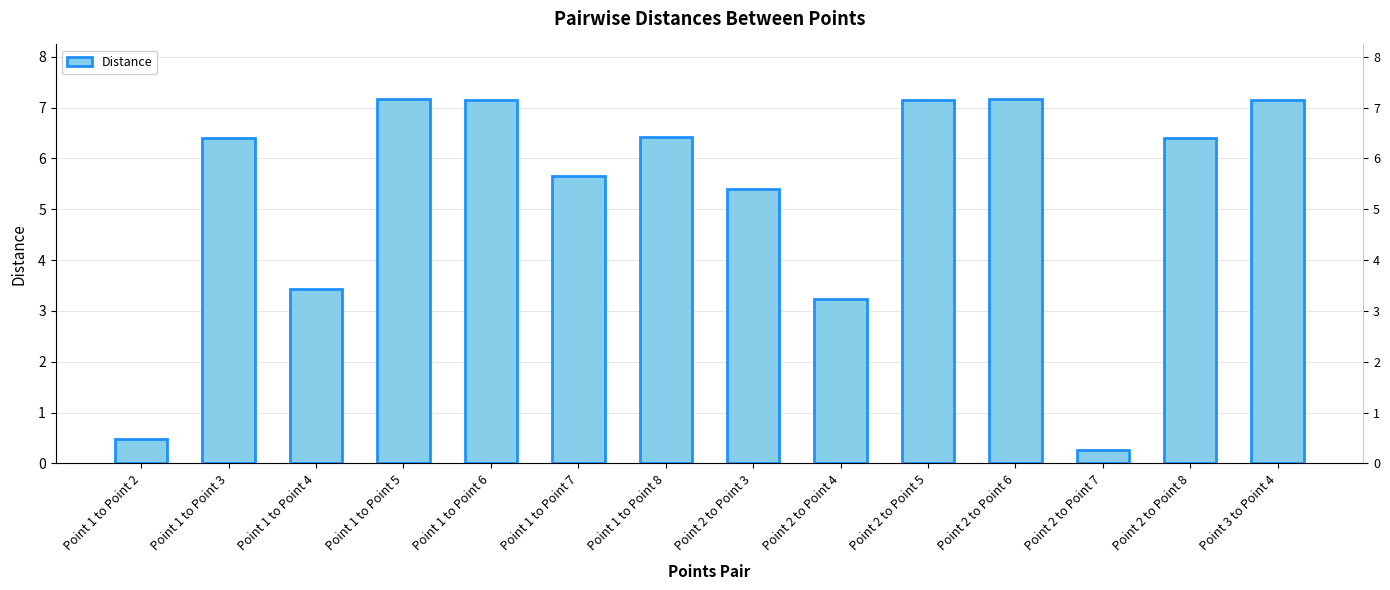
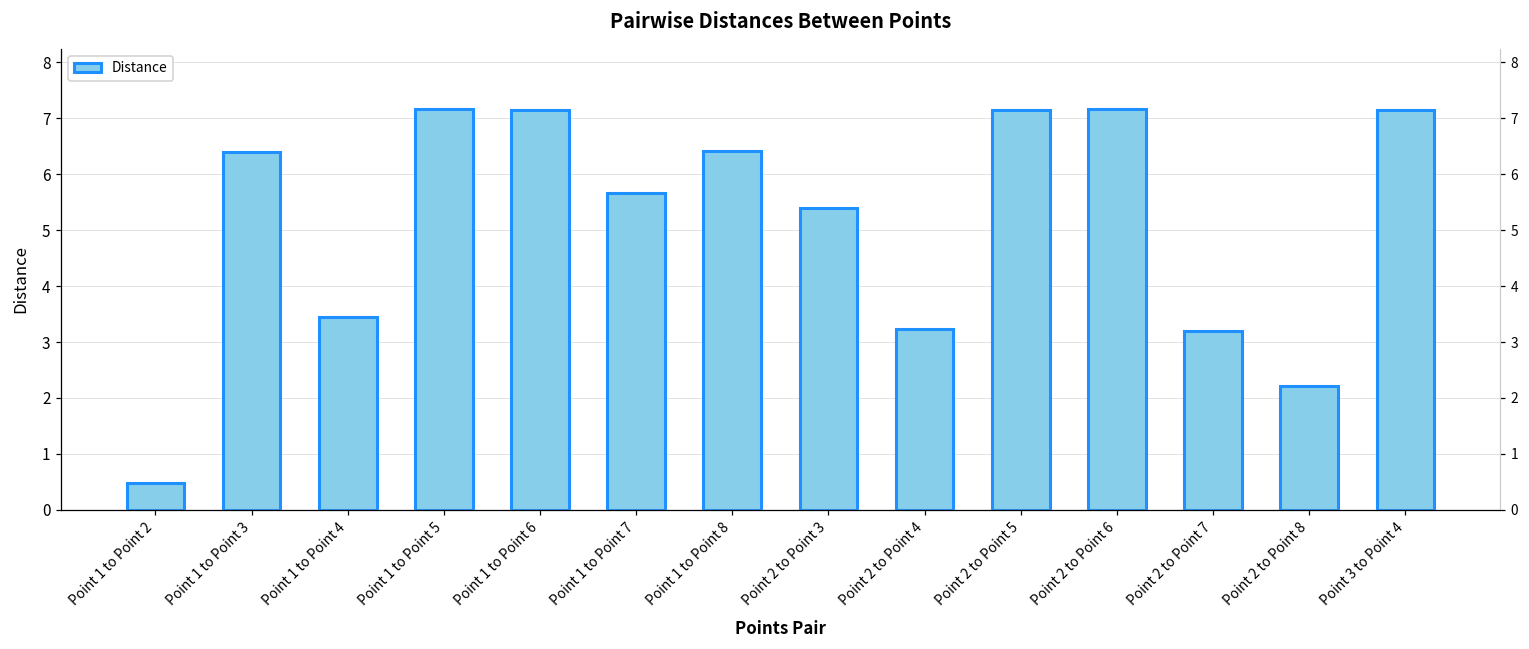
  {
    "Point 1 to Point 2": 0.5,
    "Point 1 to Point 3": 6.4,
    "Point 1 to Point 4": 3.4,
    "Point 1 to Point 5": 7.2,
    "Point 1 to Point 6": 7.1,
    "Point 1 to Point 7": 5.7,
    "Point 1 to Point 8": 6.4,
    "Point 2 to Point 3": 5.4,
    "Point 2 to Point 4": 3.2,
    "Point 2 to Point 5": 7.1,
    "Point 2 to Point 6": 7.2,
-   "Point 2 to Point 7": 0.3,
-   "Point 2 to Point 8": 6.4,
+   "Point 2 to Point 7": 3.2,
+   "Point 2 to Point 8": 2.2,
    "Point 3 to Point 4": 7.1
  }
